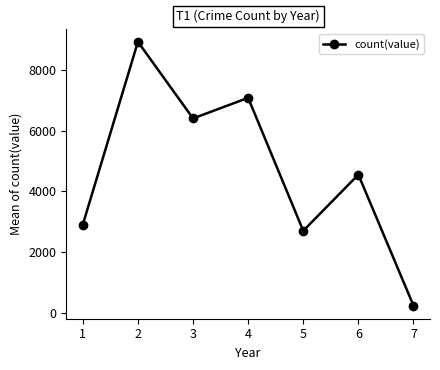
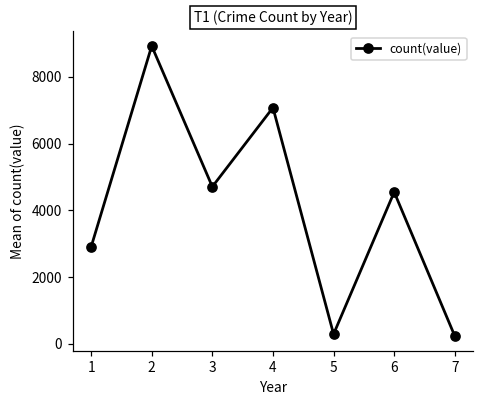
  {
    "1": 2900,
    "2": 8900,
-   "3": 6400,
+   "3": 4700,
    "4": 7100,
-   "5": 2700,
+   "5": 300,
    "6": 4600,
    "7": 200
  }
